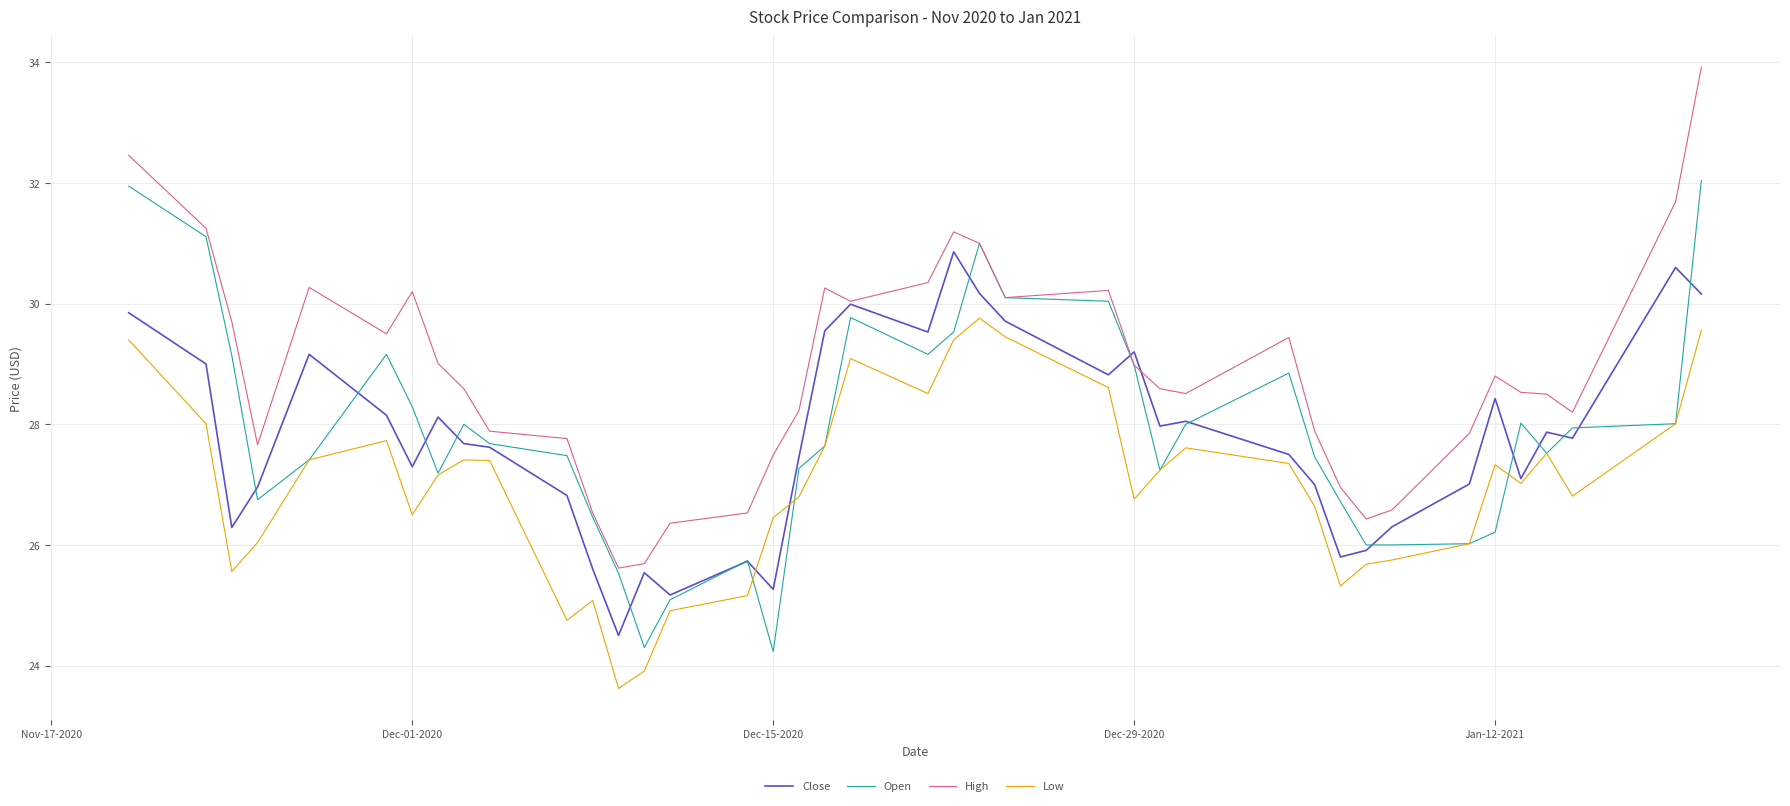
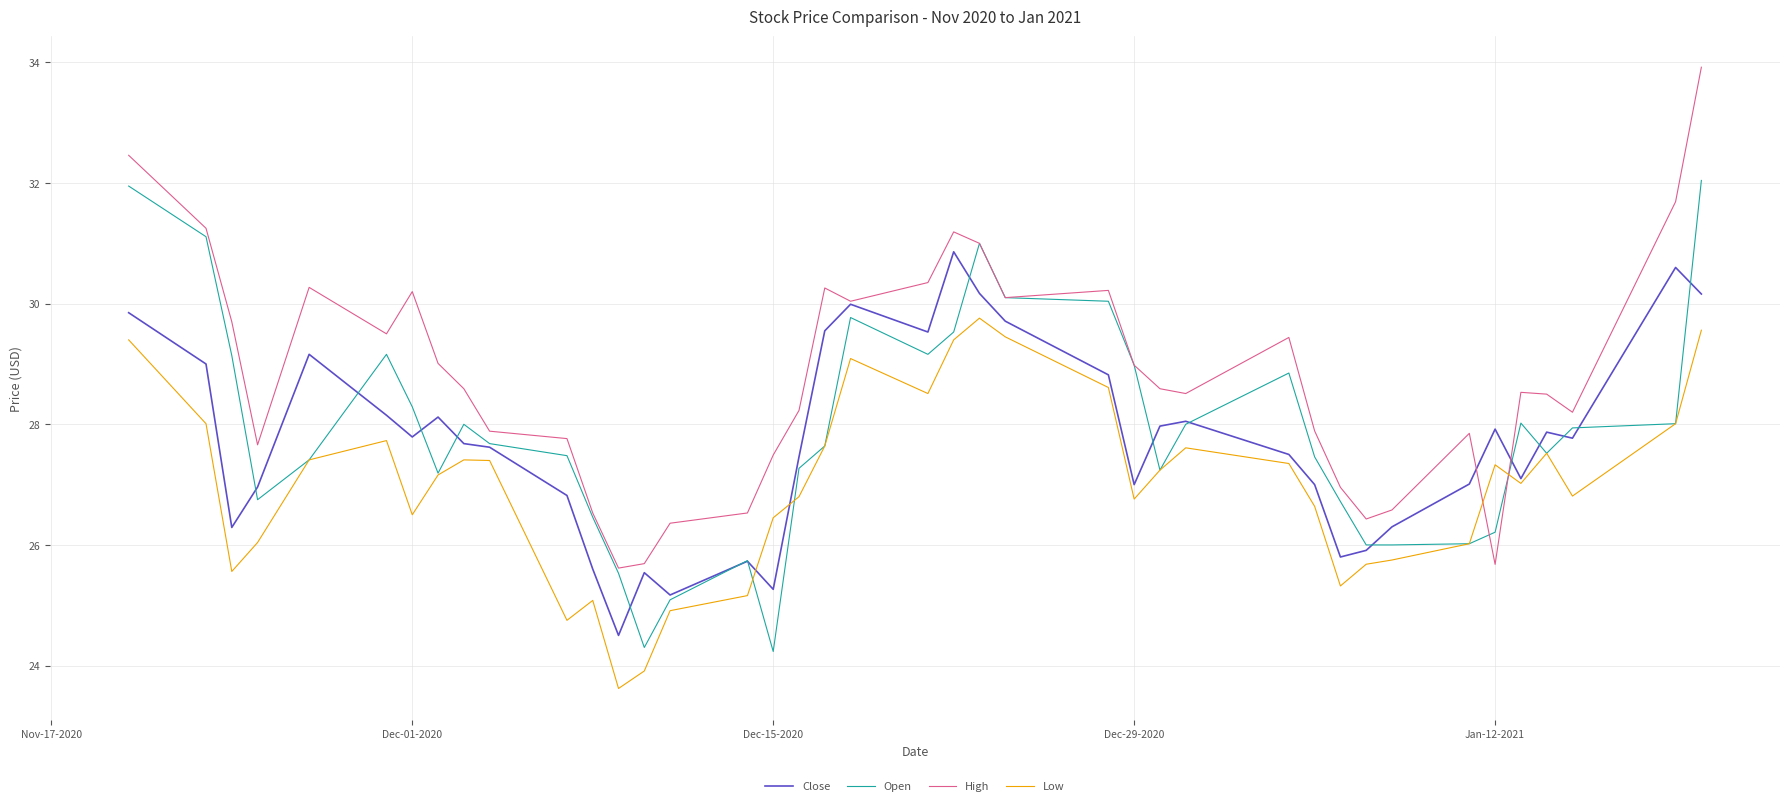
  {
    "Close": {
-     "Dec-01-2020": 27.3,
+     "Dec-01-2020": 27.8,
      "Dec-15-2020": 25.3,
-     "Dec-29-2020": 29.2,
-     "Jan-12-2021": 28.4
+     "Dec-29-2020": 27.0,
+     "Jan-12-2021": 27.9
    },
    "Open": {
      "Dec-01-2020": 28.3,
      "Dec-15-2020": 24.2,
      "Jan-12-2021": 26.2
    },
    "High": {
      "Dec-01-2020": 30.2,
      "Dec-15-2020": 27.5,
-     "Jan-12-2021": 28.8
+     "Jan-12-2021": 25.7
    },
    "Low": {
      "Dec-01-2020": 26.5,
      "Dec-15-2020": 26.5,
      "Dec-29-2020": 26.8,
      "Jan-12-2021": 27.3
    }
  }
